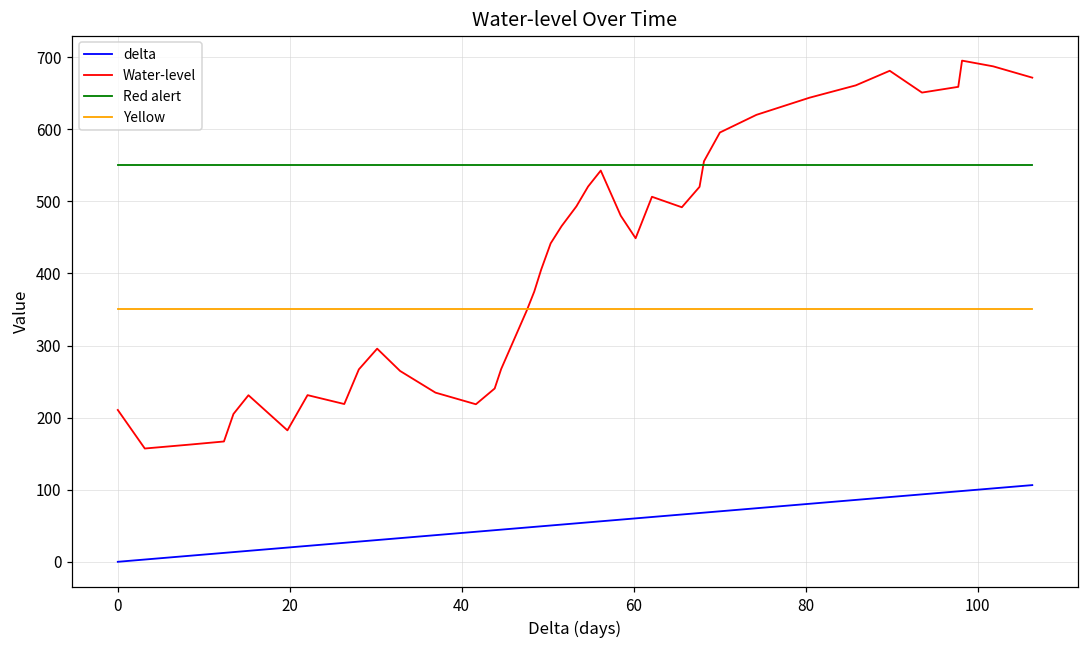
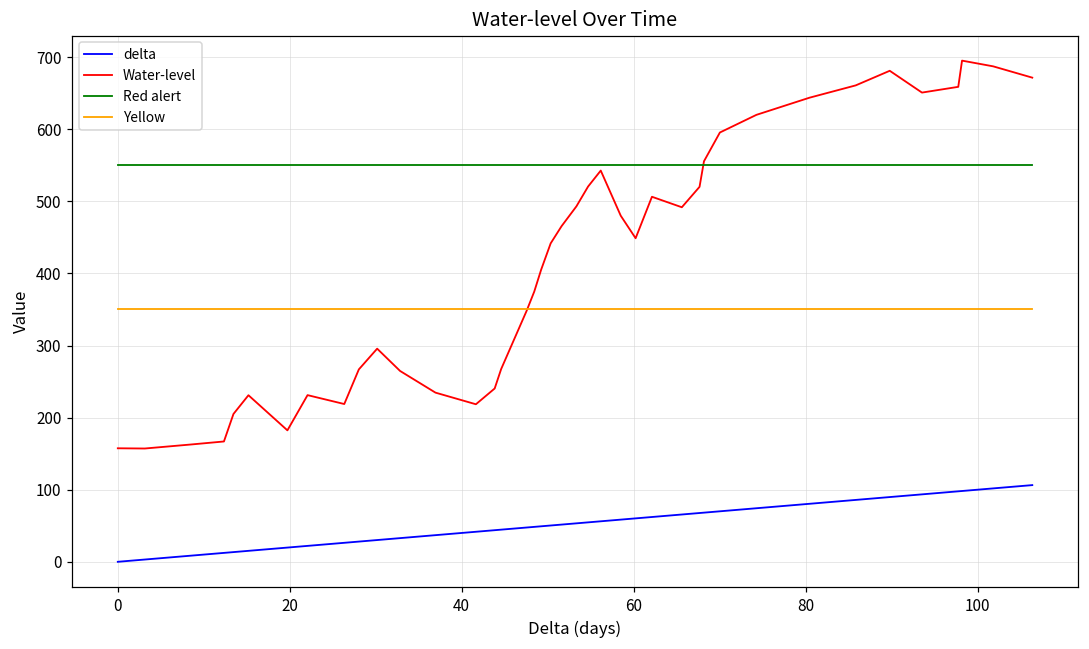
  {
    "delta": {
      "0": 0
    },
    "Water-level": {
-     "0": 210
+     "0": 160
    },
    "Red alert": {
      "0": 550
    },
    "Yellow": {
      "0": 350
    }
  }
